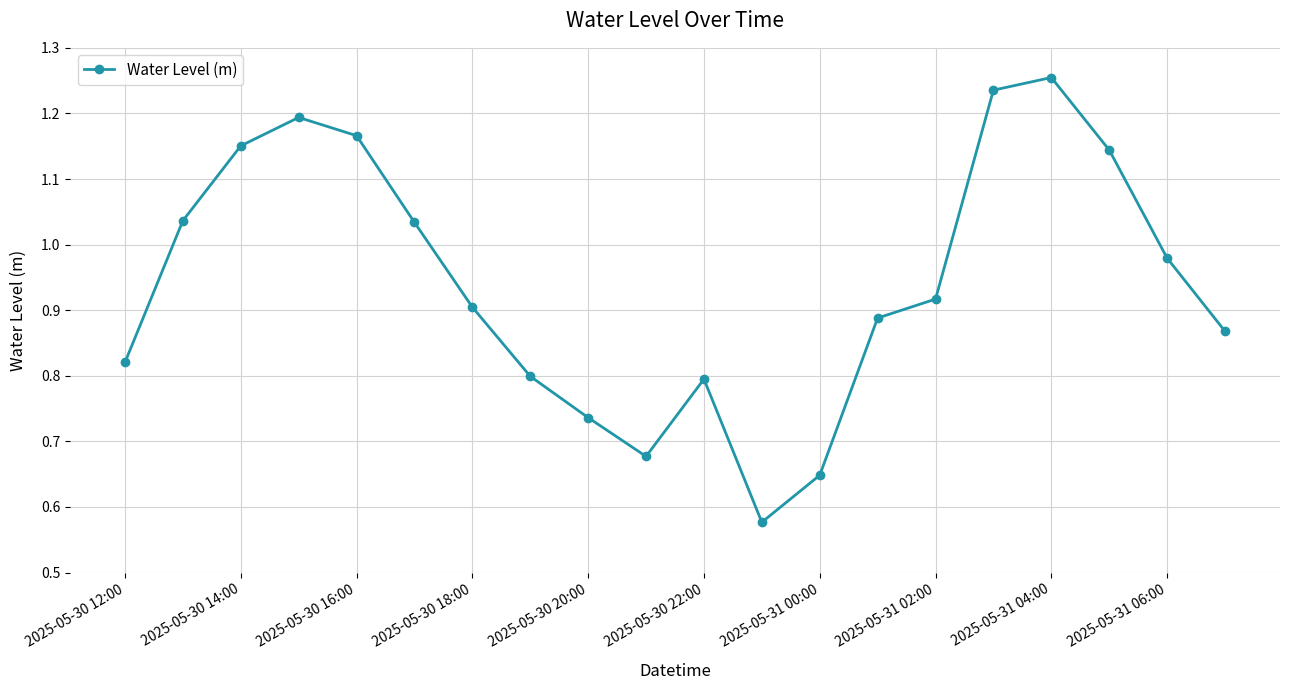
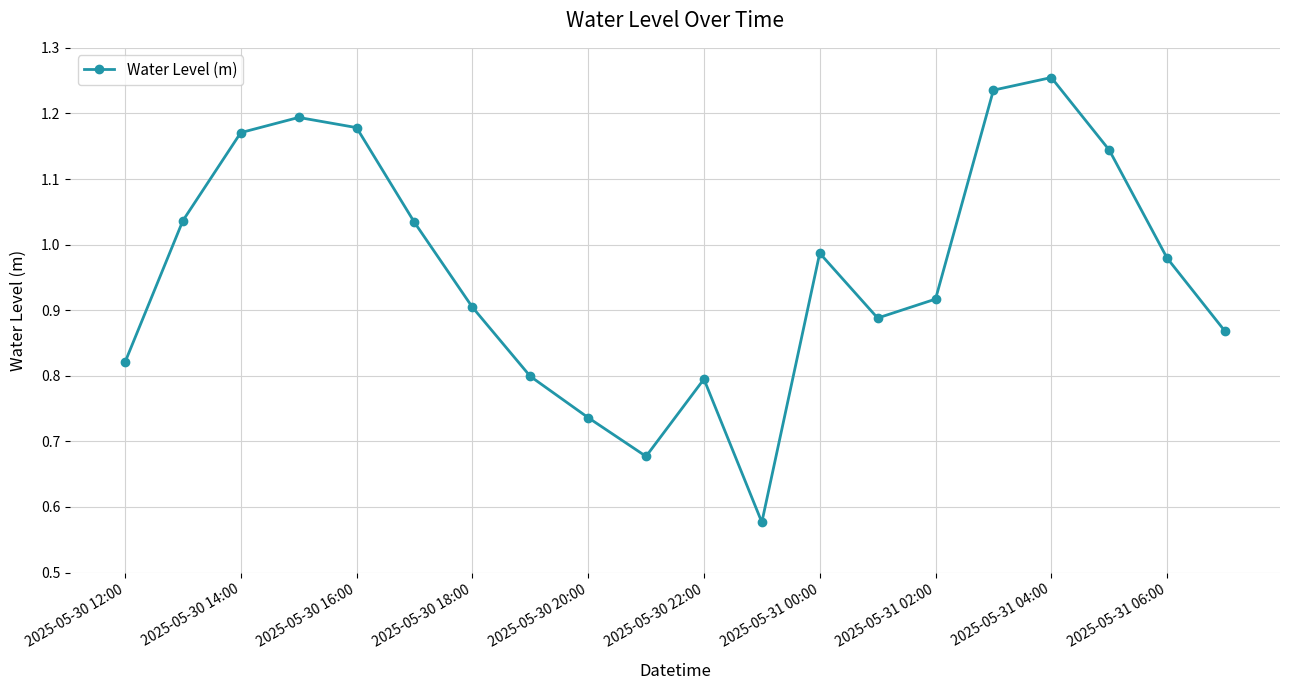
  {
    "2025-05-30 12:00": 0.82,
-   "2025-05-30 14:00": 1.15,
-   "2025-05-30 16:00": 1.17,
+   "2025-05-30 14:00": 1.17,
+   "2025-05-30 16:00": 1.18,
    "2025-05-30 18:00": 0.90,
    "2025-05-30 20:00": 0.74,
    "2025-05-30 22:00": 0.79,
-   "2025-05-31 00:00": 0.65,
+   "2025-05-31 00:00": 0.99,
    "2025-05-31 02:00": 0.92,
    "2025-05-31 04:00": 1.25,
    "2025-05-31 06:00": 0.98
  }
